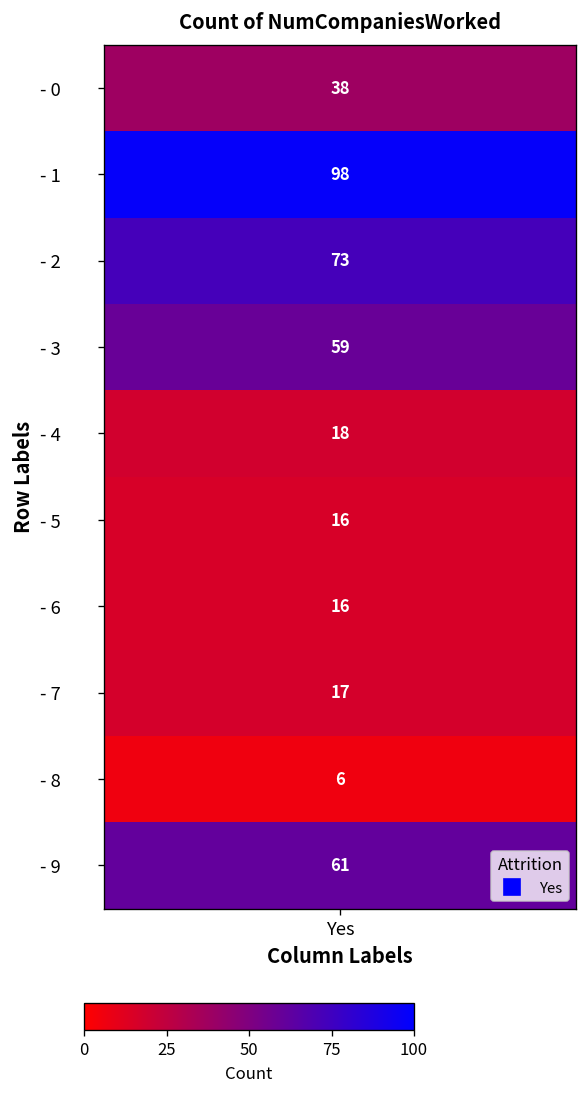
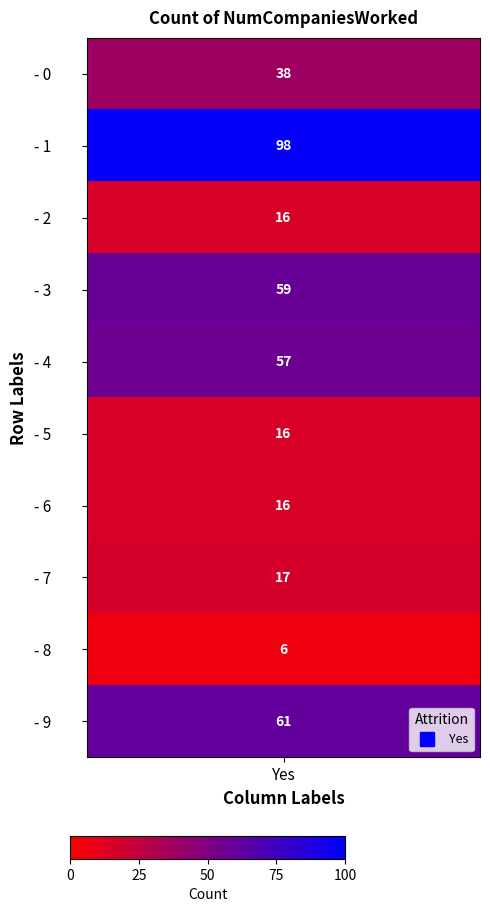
  {
    "- 0": {
      "Yes": 38
    },
    "- 1": {
      "Yes": 98
    },
    "- 2": {
-     "Yes": 73
+     "Yes": 16
    },
    "- 3": {
      "Yes": 59
    },
    "- 4": {
-     "Yes": 18
+     "Yes": 57
    },
    "- 5": {
      "Yes": 16
    },
    "- 6": {
      "Yes": 16
    },
    "- 7": {
      "Yes": 17
    },
    "- 8": {
      "Yes": 6
    },
    "- 9": {
      "Yes": 61
    }
  }
